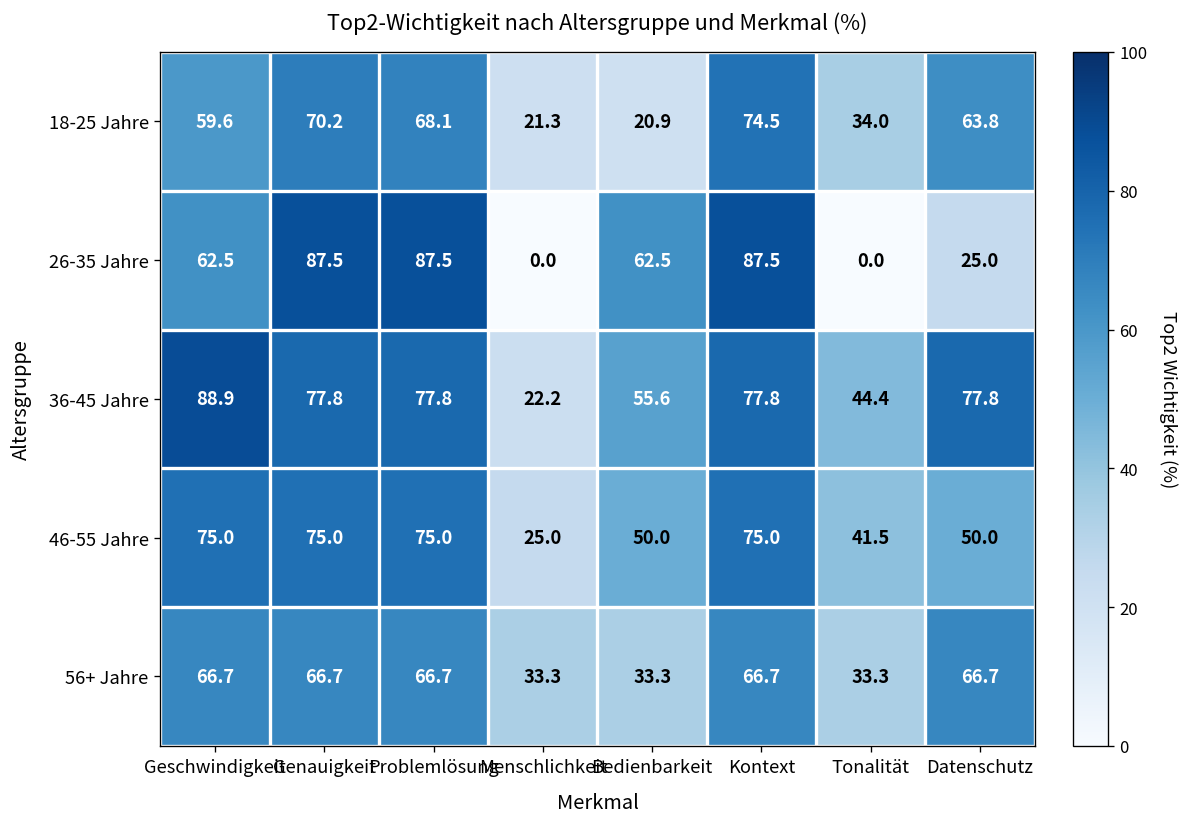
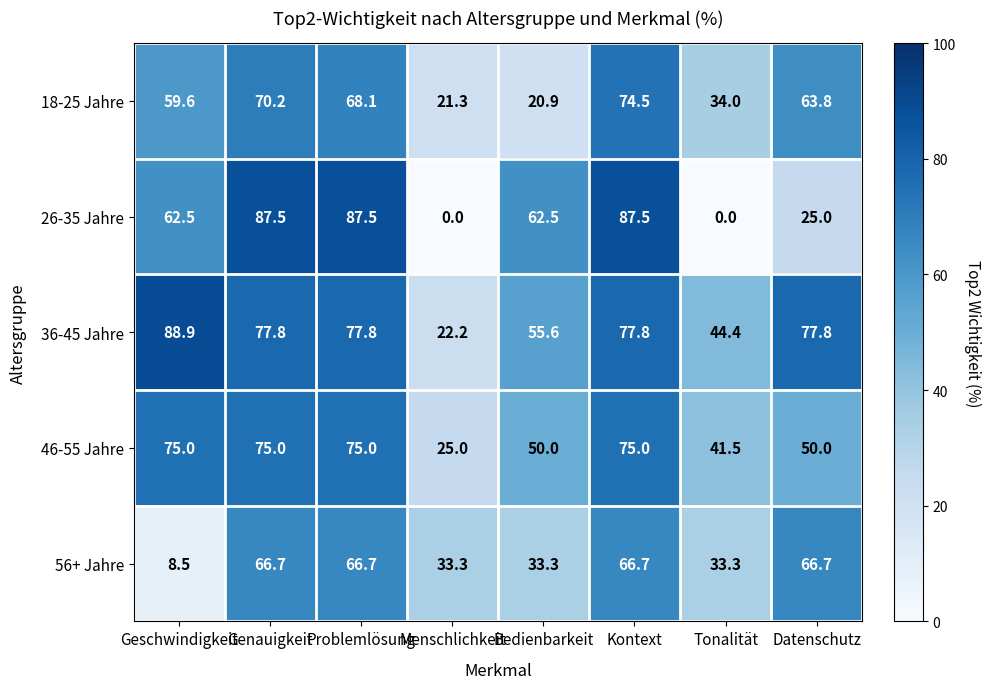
  {
    "18-25 Jahre": {
      "Geschwindigkeit": 59.6,
      "Genauigkeit": 70.2,
      "Bedienbarkeit": 20.9,
      "Kontext": 74.5,
      "Tonalität": 34.0,
      "Datenschutz": 63.8
    },
    "26-35 Jahre": {
      "Geschwindigkeit": 62.5,
      "Genauigkeit": 87.5,
      "Bedienbarkeit": 62.5,
      "Kontext": 87.5,
      "Tonalität": 0.0,
      "Datenschutz": 25.0
    },
    "36-45 Jahre": {
      "Geschwindigkeit": 88.9,
      "Genauigkeit": 77.8,
      "Bedienbarkeit": 55.6,
      "Kontext": 77.8,
      "Tonalität": 44.4,
      "Datenschutz": 77.8
    },
    "46-55 Jahre": {
      "Geschwindigkeit": 75.0,
      "Genauigkeit": 75.0,
      "Bedienbarkeit": 50.0,
      "Kontext": 75.0,
      "Tonalität": 41.5,
      "Datenschutz": 50.0
    },
    "56+ Jahre": {
-     "Geschwindigkeit": 66.7,
+     "Geschwindigkeit": 8.5,
      "Genauigkeit": 66.7,
      "Bedienbarkeit": 33.3,
      "Kontext": 66.7,
      "Tonalität": 33.3,
      "Datenschutz": 66.7
    }
  }
